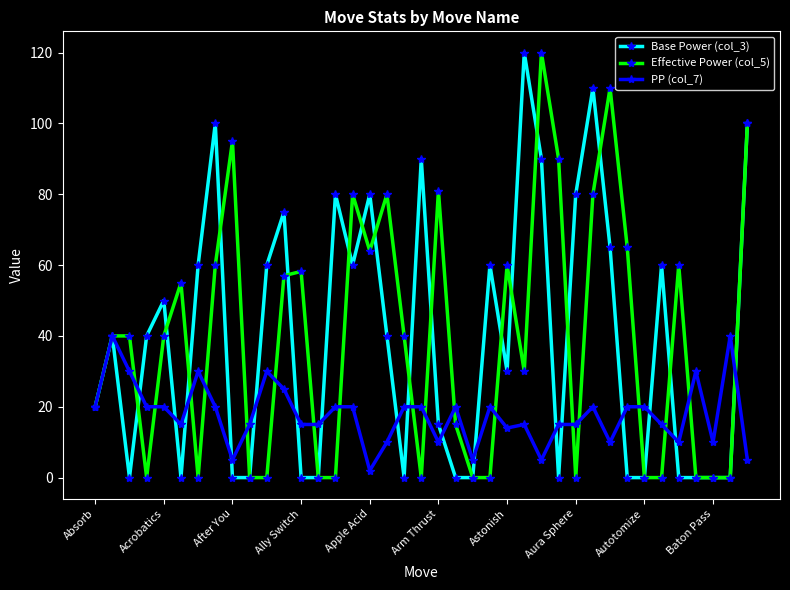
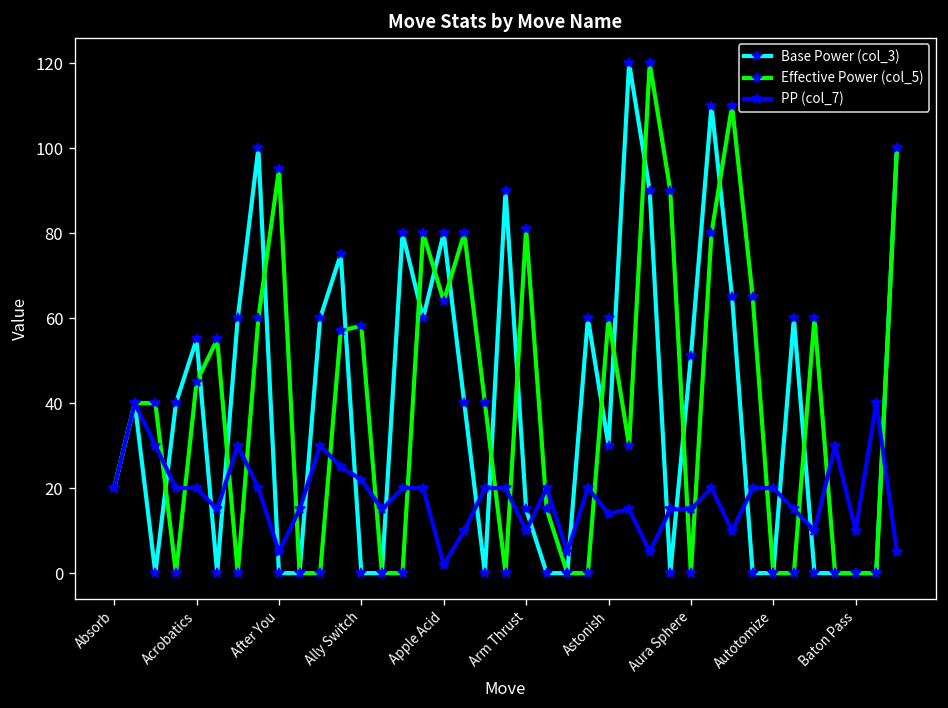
  {
    "Base Power (col_3)": {
-     "Acrobatics": 50,
+     "Acrobatics": 55,
      "After You": 0,
      "Ally Switch": 0,
      "Apple Acid": 80,
      "Arm Thrust": 15,
      "Astonish": 30,
-     "Aura Sphere": 80
+     "Aura Sphere": 51
    },
    "Effective Power (col_5)": {
-     "Acrobatics": 40,
+     "Acrobatics": 45,
      "After You": 95,
      "Ally Switch": 58,
      "Apple Acid": 64,
      "Arm Thrust": 81,
      "Astonish": 60,
      "Aura Sphere": 0
    },
    "PP (col_7)": {
      "Acrobatics": 20,
      "After You": 5,
-     "Ally Switch": 15,
+     "Ally Switch": 22,
      "Apple Acid": 2,
      "Arm Thrust": 10,
      "Astonish": 14,
      "Aura Sphere": 15,
      "Autotomize": 20,
      "Baton Pass": 10
    }
  }
